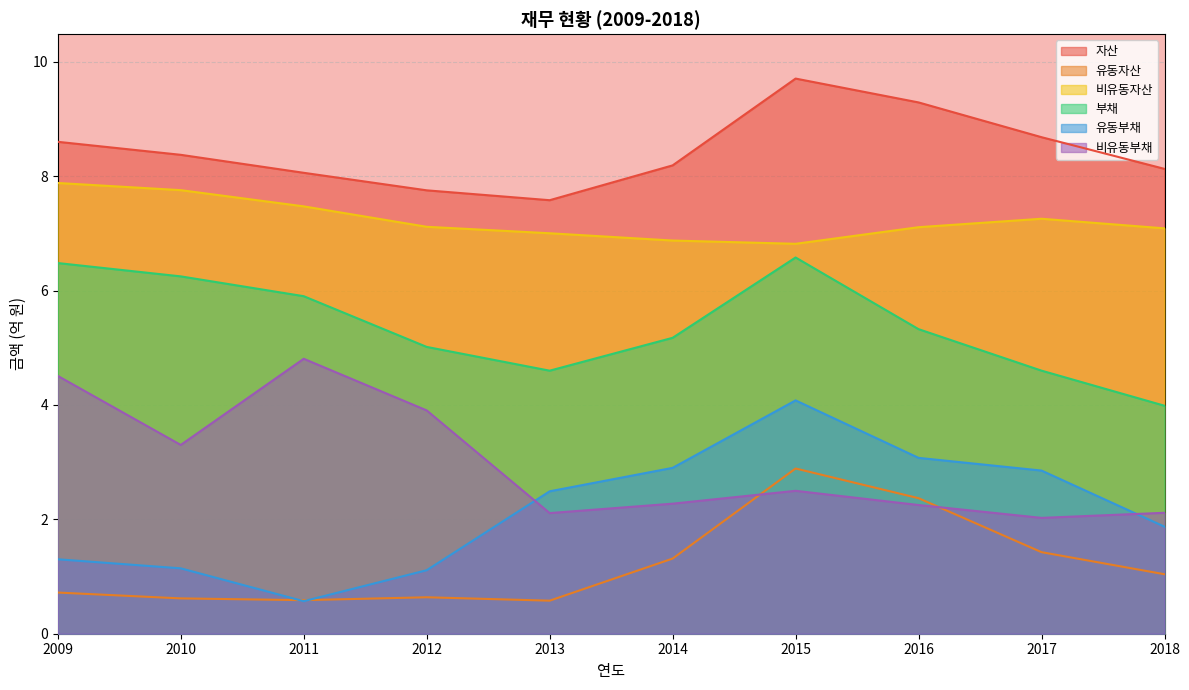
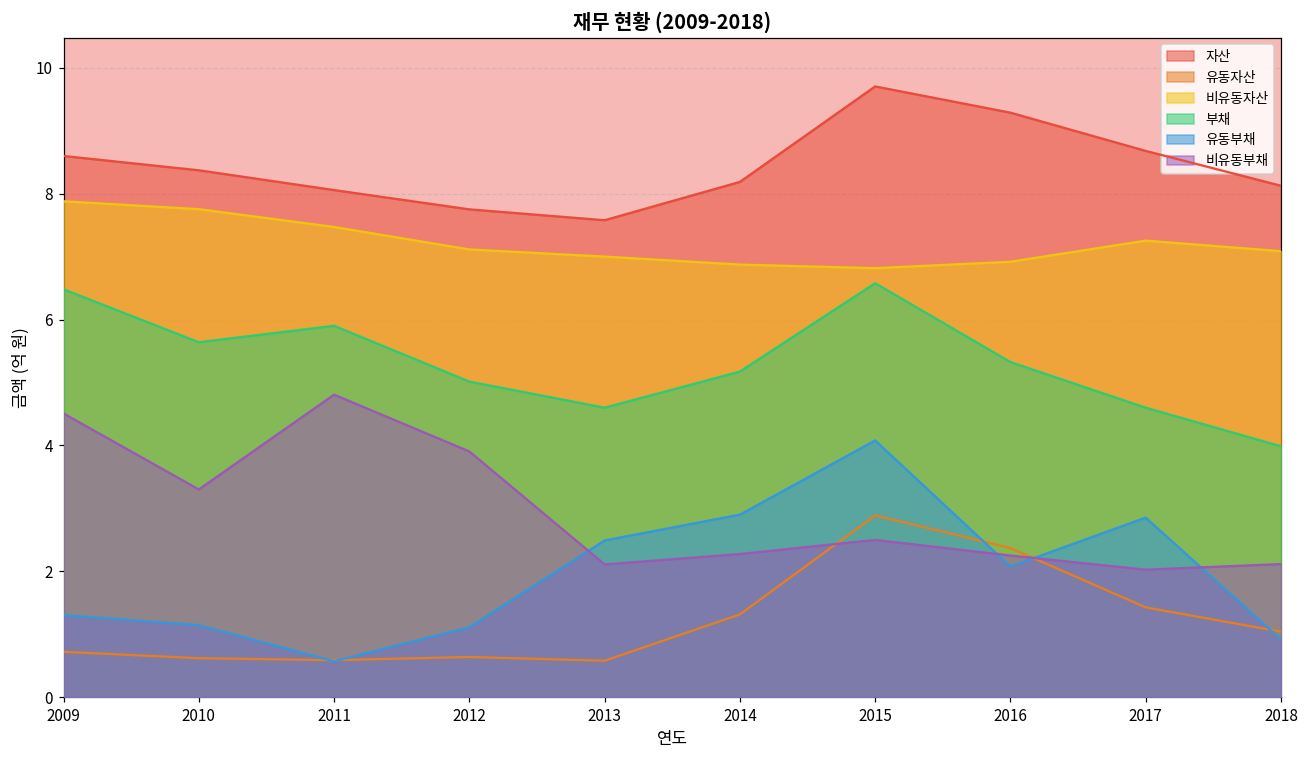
  {
    "비유동자산": {
      "2009": 7.9,
      "2010": 7.8,
      "2011": 7.5,
      "2012": 7.1,
      "2013": 7.0,
      "2014": 6.9,
      "2015": 6.8,
-     "2016": 7.1,
+     "2016": 6.9,
      "2017": 7.3,
      "2018": 7.1
    },
    "부채": {
      "2009": 6.5,
-     "2010": 6.2,
+     "2010": 5.6,
      "2011": 5.9,
      "2012": 5.0,
      "2013": 4.6,
      "2014": 5.2,
      "2015": 6.6,
      "2016": 5.3,
      "2017": 4.6,
      "2018": 4.0
    },
    "유동부채": {
      "2009": 1.3,
      "2010": 1.1,
      "2012": 1.1,
      "2013": 2.5,
      "2014": 2.9,
      "2015": 4.1,
-     "2016": 3.1,
+     "2016": 2.1,
      "2017": 2.9,
-     "2018": 1.9
+     "2018": 0.9
    },
    "비유동부채": {
      "2009": 4.5,
      "2010": 3.3,
      "2011": 4.8,
      "2012": 3.9,
      "2013": 2.1,
      "2014": 2.3,
      "2015": 2.5,
      "2016": 2.3,
      "2017": 2.0,
      "2018": 2.1
    }
  }
